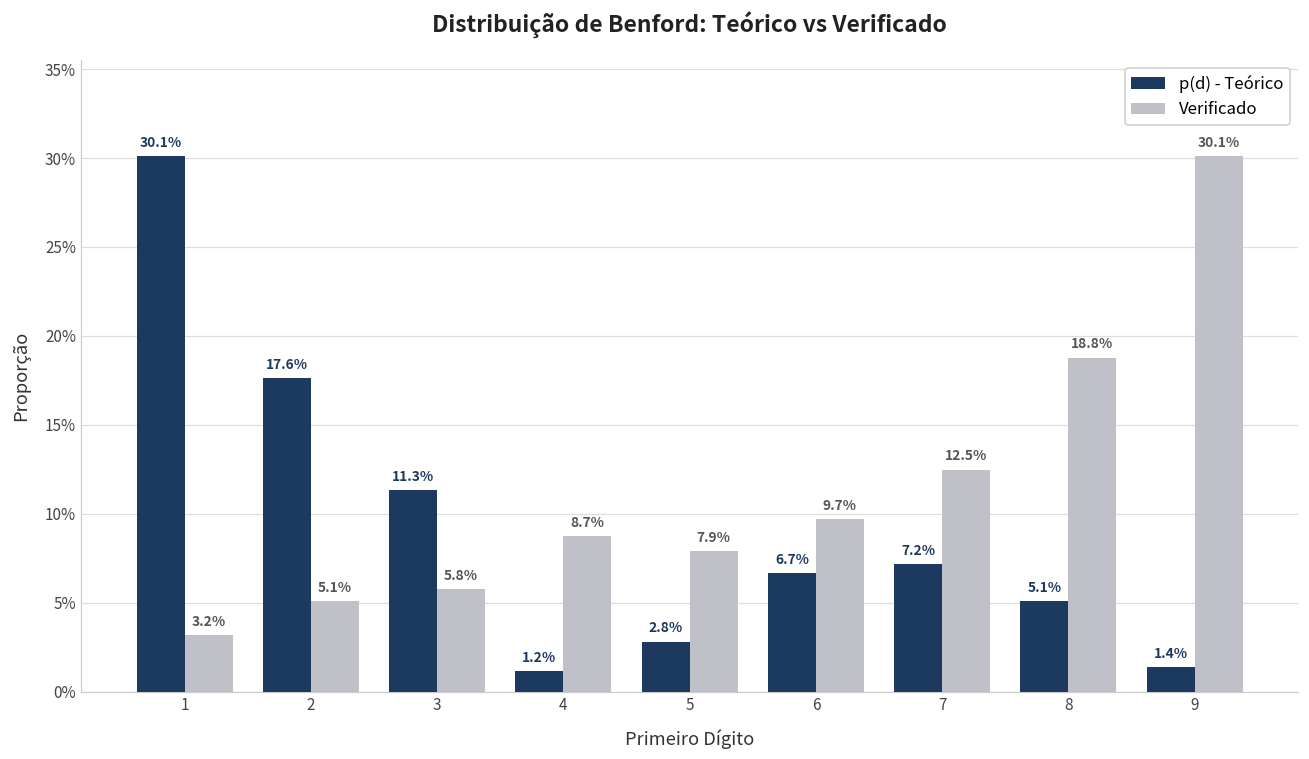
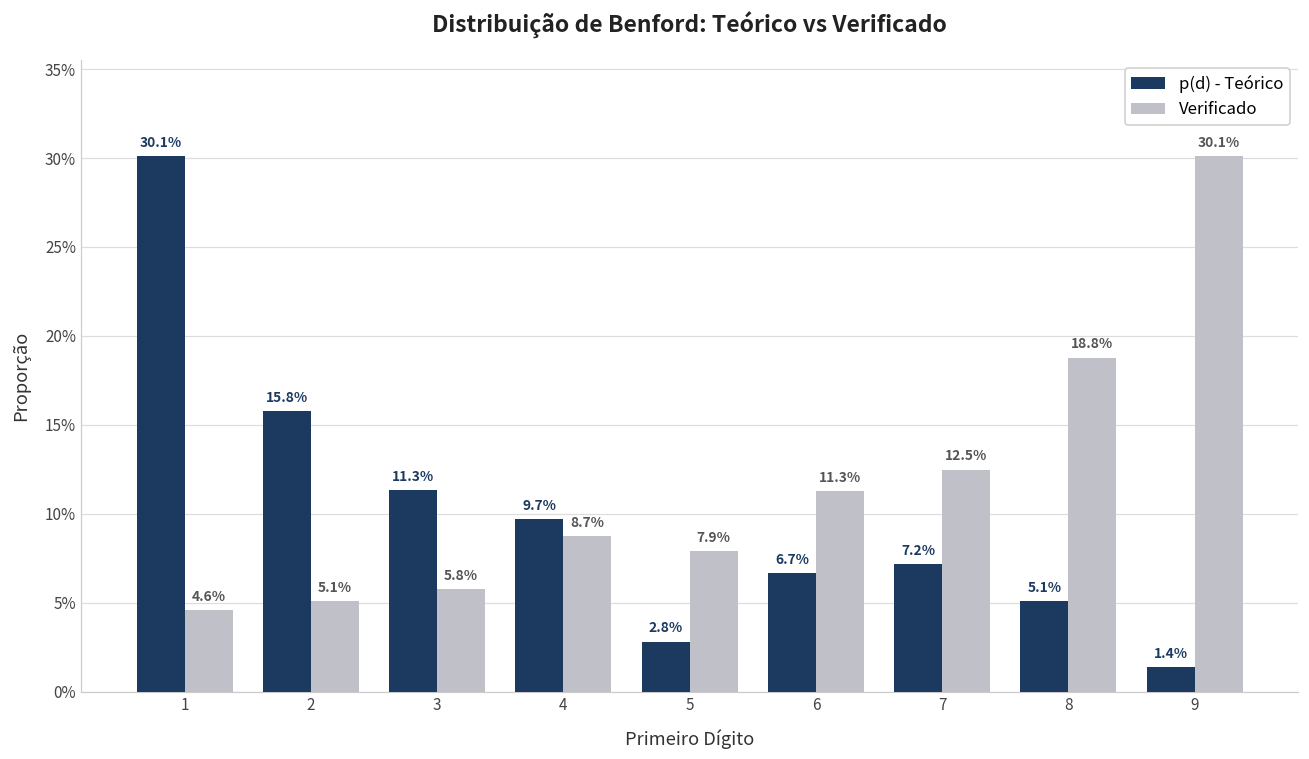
  {
    "p(d) - Teórico": {
      "1": "30.1%",
-     "2": "17.6%",
+     "2": "15.8%",
      "3": "11.3%",
-     "4": "1.2%",
+     "4": "9.7%",
      "5": "2.8%",
      "6": "6.7%",
      "7": "7.2%",
      "8": "5.1%",
      "9": "1.4%"
    },
    "Verificado": {
-     "1": "3.2%",
+     "1": "4.6%",
      "2": "5.1%",
      "3": "5.8%",
      "4": "8.7%",
      "5": "7.9%",
-     "6": "9.7%",
+     "6": "11.3%",
      "7": "12.5%",
      "8": "18.8%",
      "9": "30.1%"
    }
  }
